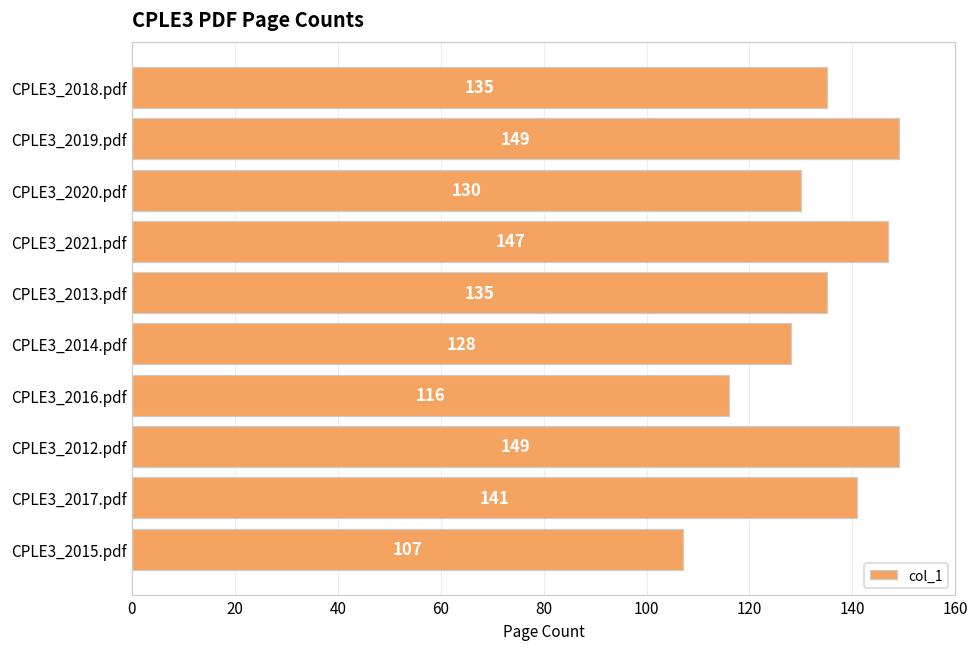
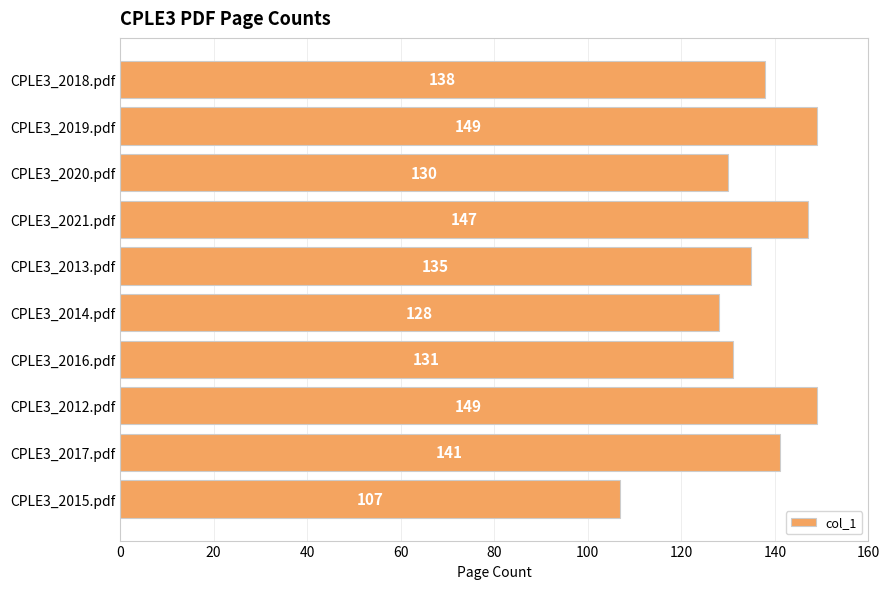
  {
-   "CPLE3_2018.pdf": 135,
+   "CPLE3_2018.pdf": 138,
    "CPLE3_2019.pdf": 149,
    "CPLE3_2020.pdf": 130,
    "CPLE3_2021.pdf": 147,
    "CPLE3_2013.pdf": 135,
    "CPLE3_2014.pdf": 128,
-   "CPLE3_2016.pdf": 116,
+   "CPLE3_2016.pdf": 131,
    "CPLE3_2012.pdf": 149,
    "CPLE3_2017.pdf": 141,
    "CPLE3_2015.pdf": 107
  }
